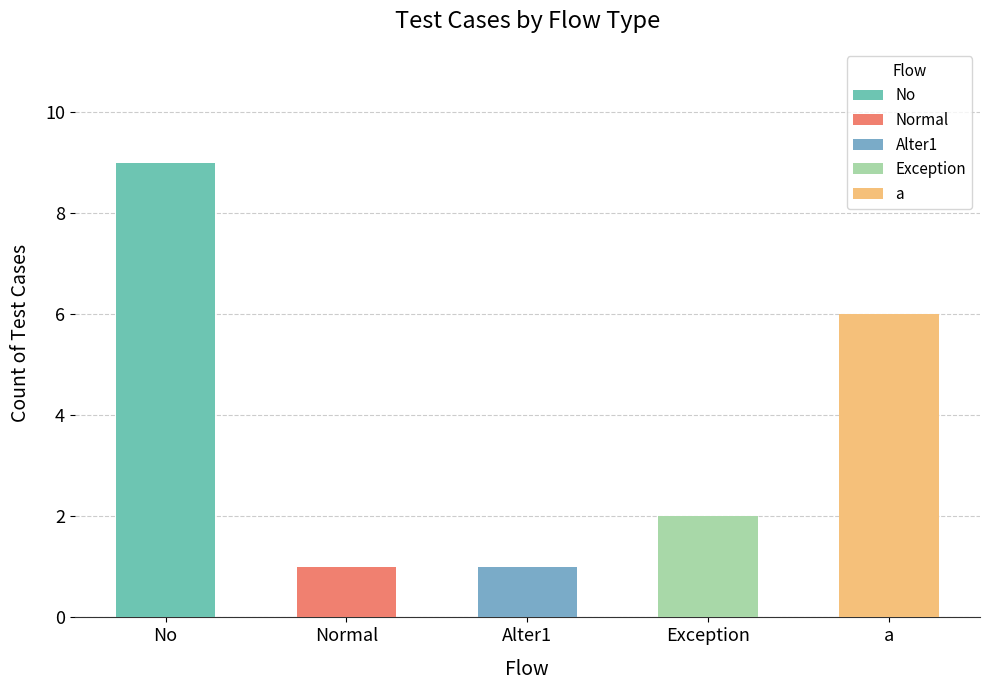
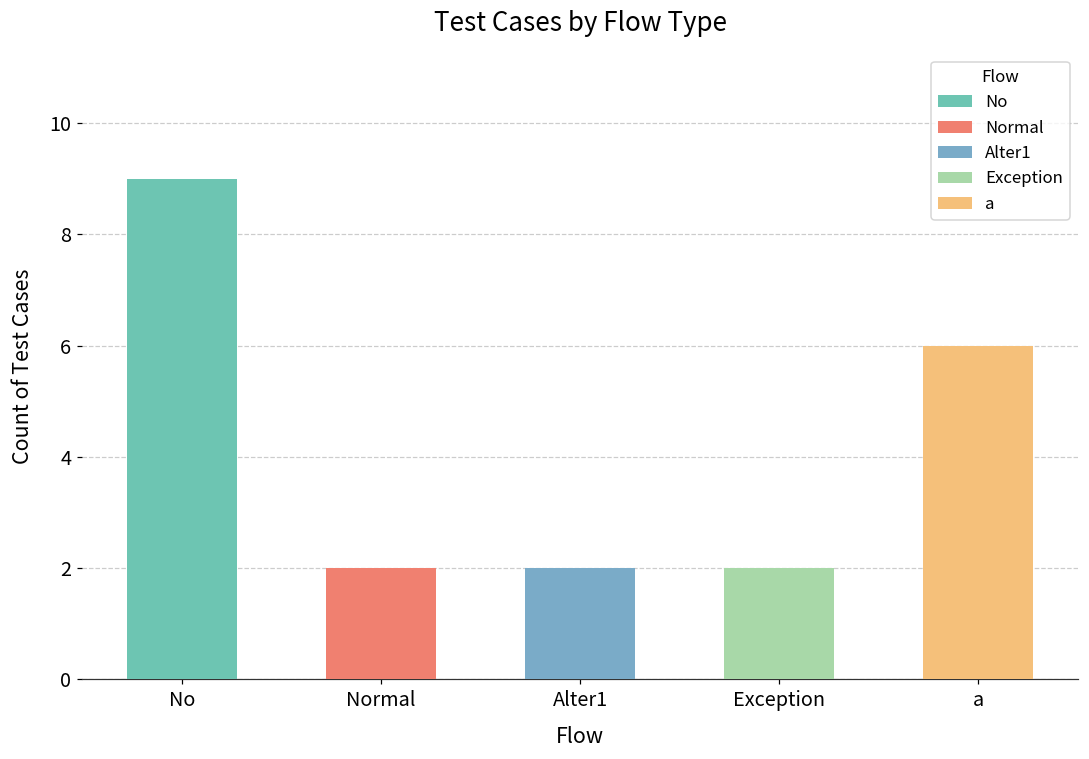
  {
    "No": 9,
-   "Normal": 1,
-   "Alter1": 1,
+   "Normal": 2,
+   "Alter1": 2,
    "Exception": 2,
    "a": 6
  }
